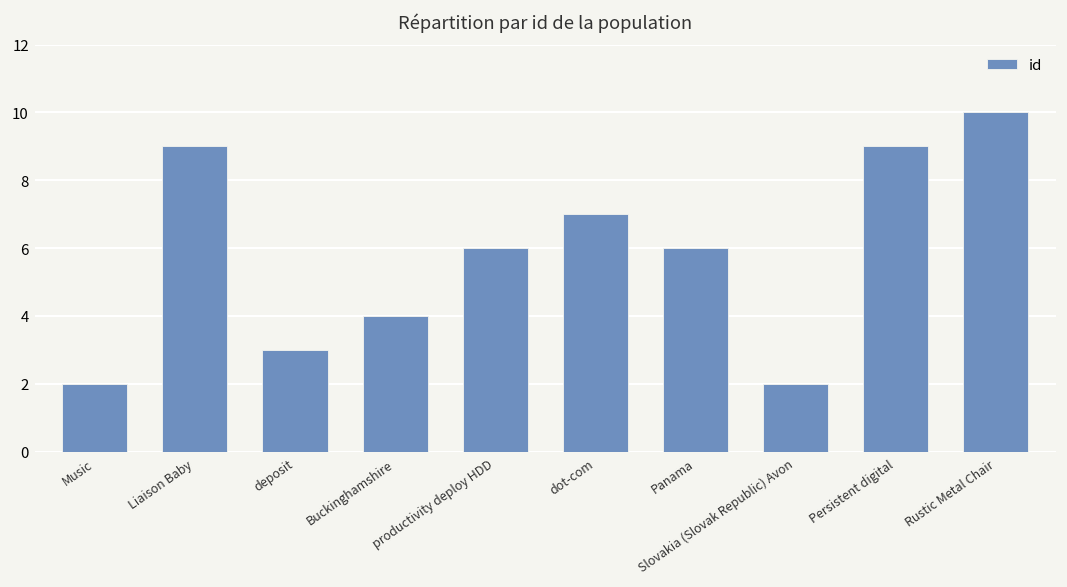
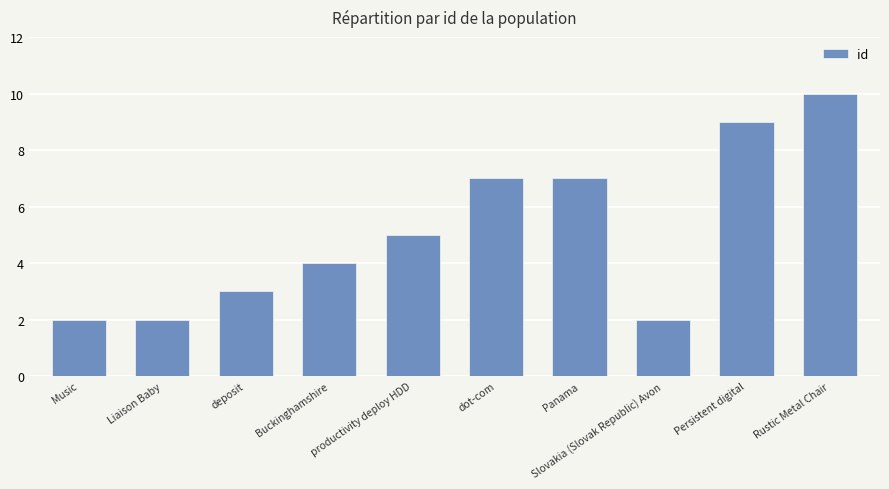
  {
    "Music": 2,
-   "Liaison Baby": 9,
+   "Liaison Baby": 2,
    "deposit": 3,
    "Buckinghamshire": 4,
-   "productivity deploy HDD": 6,
+   "productivity deploy HDD": 5,
    "dot-com": 7,
-   "Panama": 6,
+   "Panama": 7,
    "Slovakia (Slovak Republic) Avon": 2,
    "Persistent digital": 9,
    "Rustic Metal Chair": 10
  }
